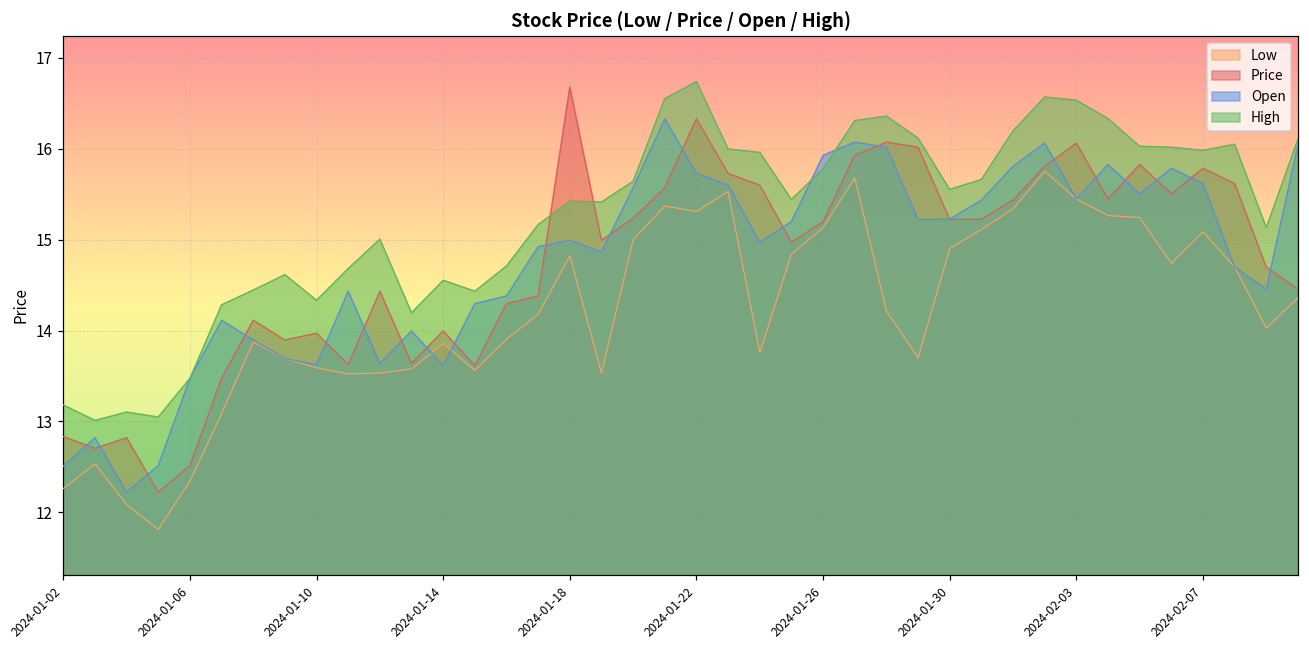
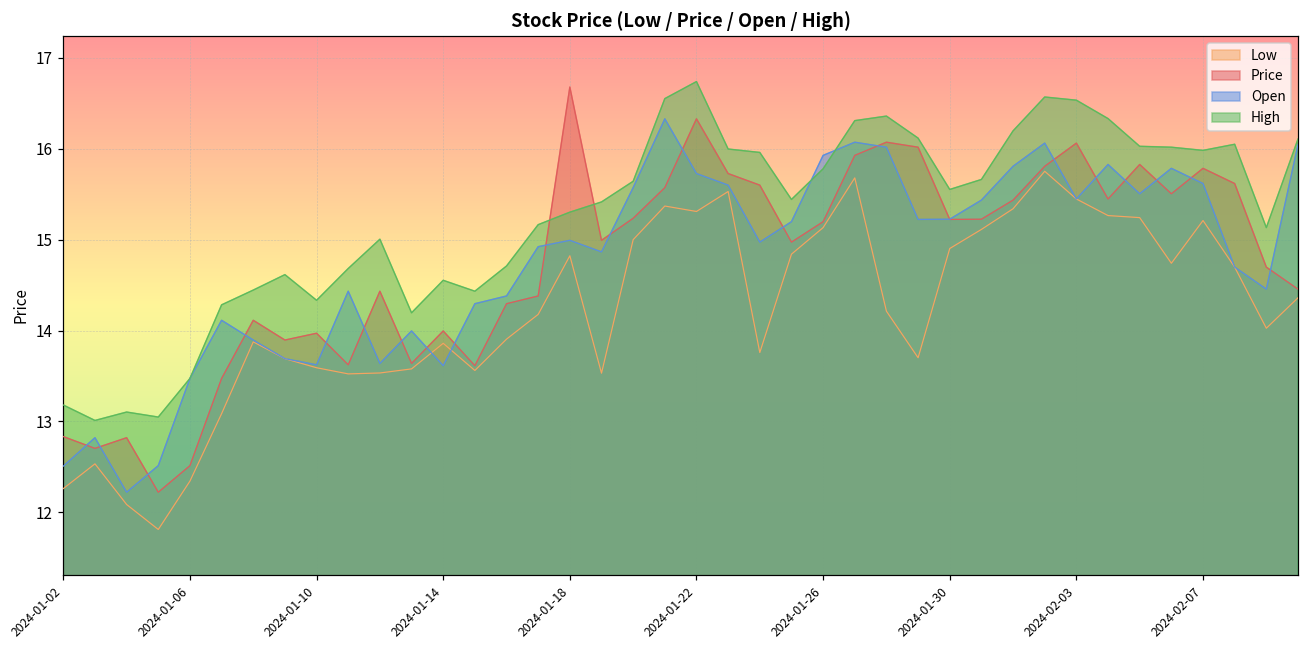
  {
    "Low": {
      "2024-01-02": 12.3,
      "2024-01-06": 12.3,
      "2024-01-10": 13.6,
      "2024-01-14": 13.9,
      "2024-01-18": 14.8,
      "2024-01-22": 15.3,
      "2024-01-26": 15.1,
      "2024-01-30": 14.9,
-     "2024-02-07": 15.1
+     "2024-02-07": 15.2
    },
    "Price": {
      "2024-01-02": 12.8,
      "2024-01-06": 12.5,
      "2024-01-10": 14.0,
      "2024-01-14": 14.0,
      "2024-01-18": 16.7,
      "2024-01-22": 16.3,
      "2024-01-26": 15.2,
      "2024-02-03": 16.1,
      "2024-02-07": 15.8
    },
    "Open": {
      "2024-01-02": 12.5,
      "2024-01-10": 13.6,
      "2024-01-14": 13.6,
      "2024-01-18": 15.0,
      "2024-01-22": 15.7,
      "2024-01-26": 15.9,
      "2024-02-07": 15.6
    },
    "High": {
      "2024-01-02": 13.2,
      "2024-01-10": 14.3,
      "2024-01-14": 14.6,
-     "2024-01-18": 15.4,
+     "2024-01-18": 15.3,
      "2024-01-22": 16.7,
      "2024-01-26": 15.8,
      "2024-01-30": 15.6,
      "2024-02-03": 16.5,
      "2024-02-07": 16.0
    }
  }
